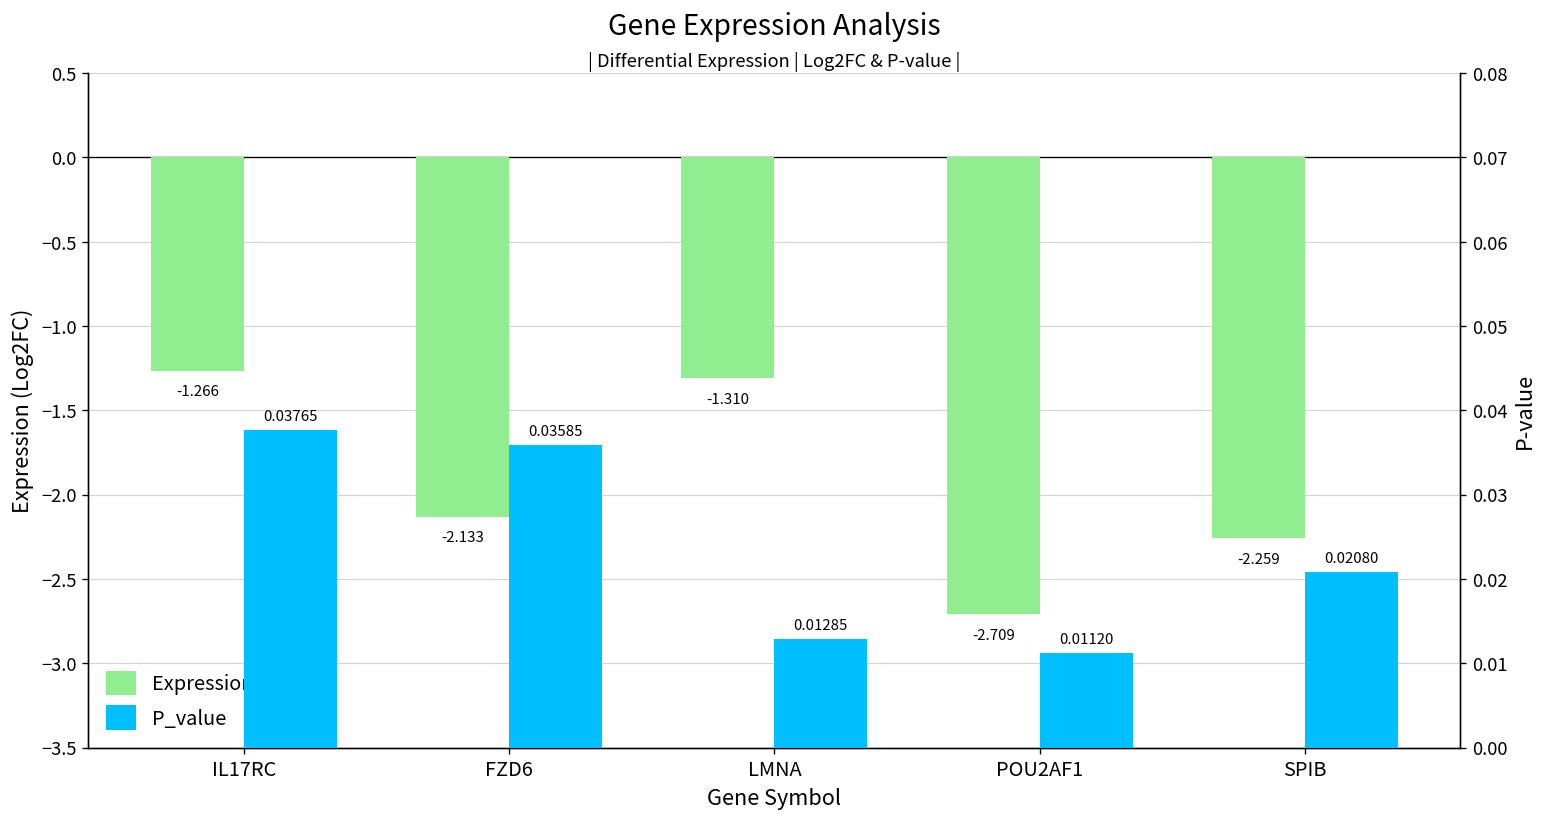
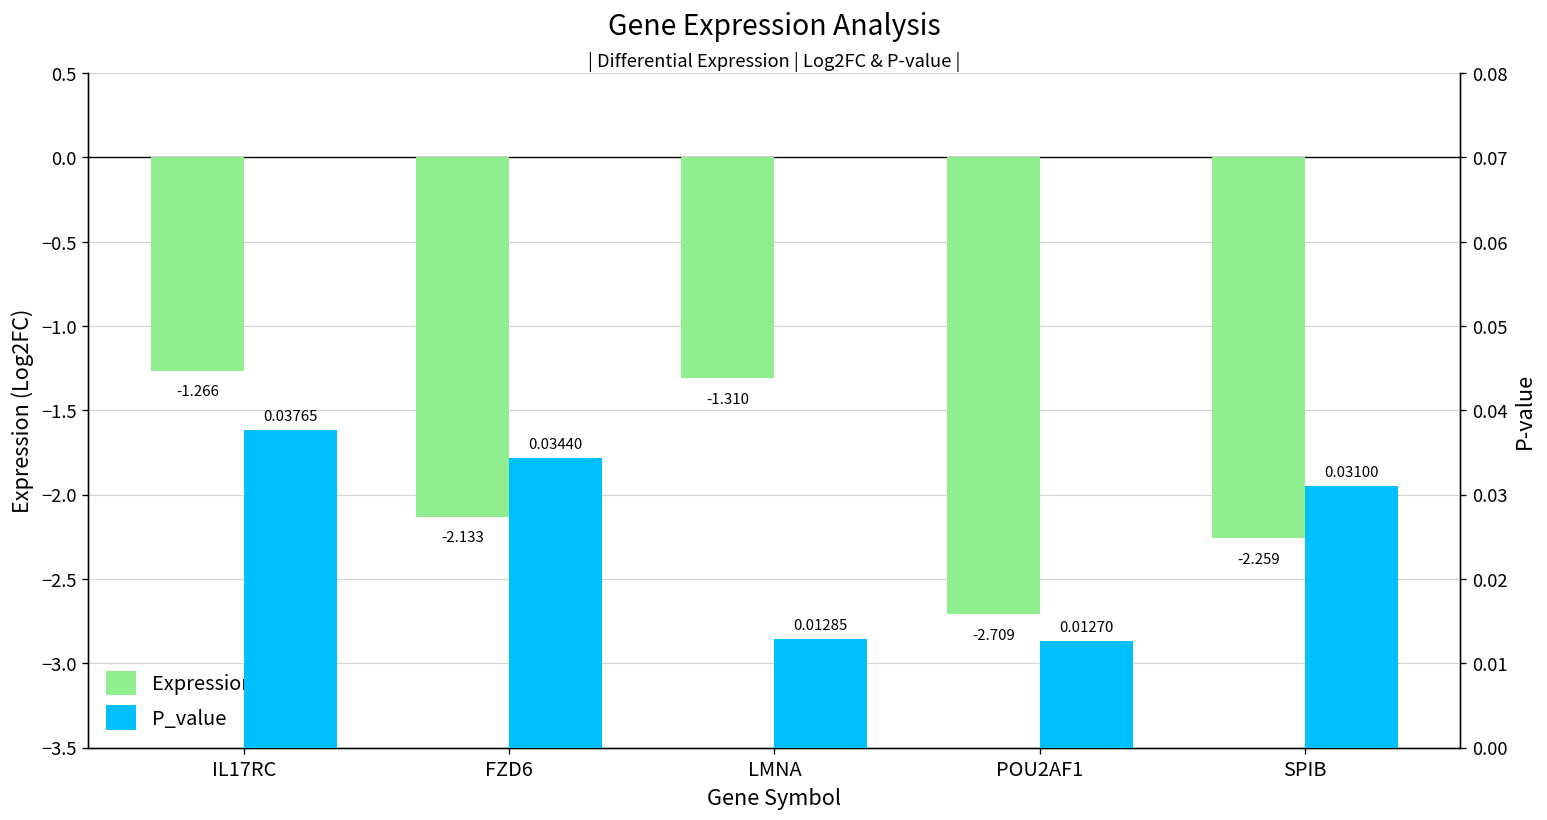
  {
    "Expression": {
      "IL17RC": -1.266,
      "FZD6": -2.133,
      "LMNA": -1.310,
      "POU2AF1": -2.709,
      "SPIB": -2.259
    },
    "P_value": {
      "IL17RC": 0.03765,
-     "FZD6": 0.03585,
+     "FZD6": 0.03440,
      "LMNA": 0.01285,
-     "POU2AF1": 0.01120,
-     "SPIB": 0.02080
+     "POU2AF1": 0.01270,
+     "SPIB": 0.03100
    }
  }
